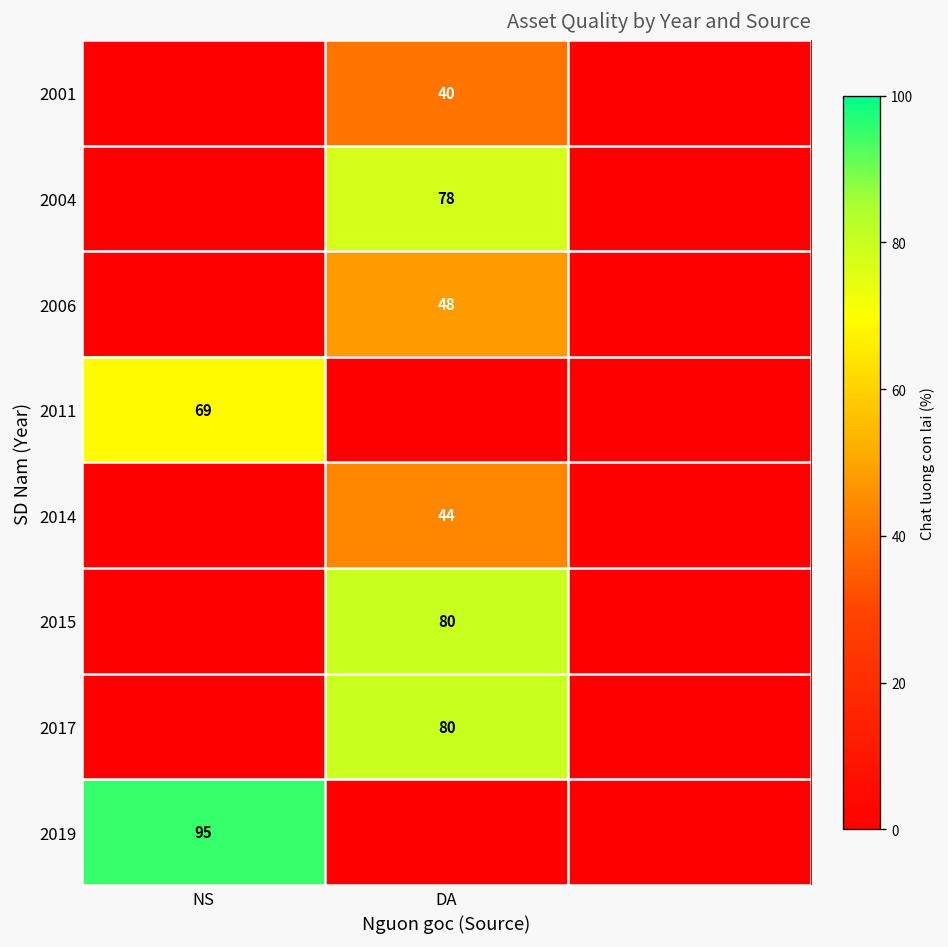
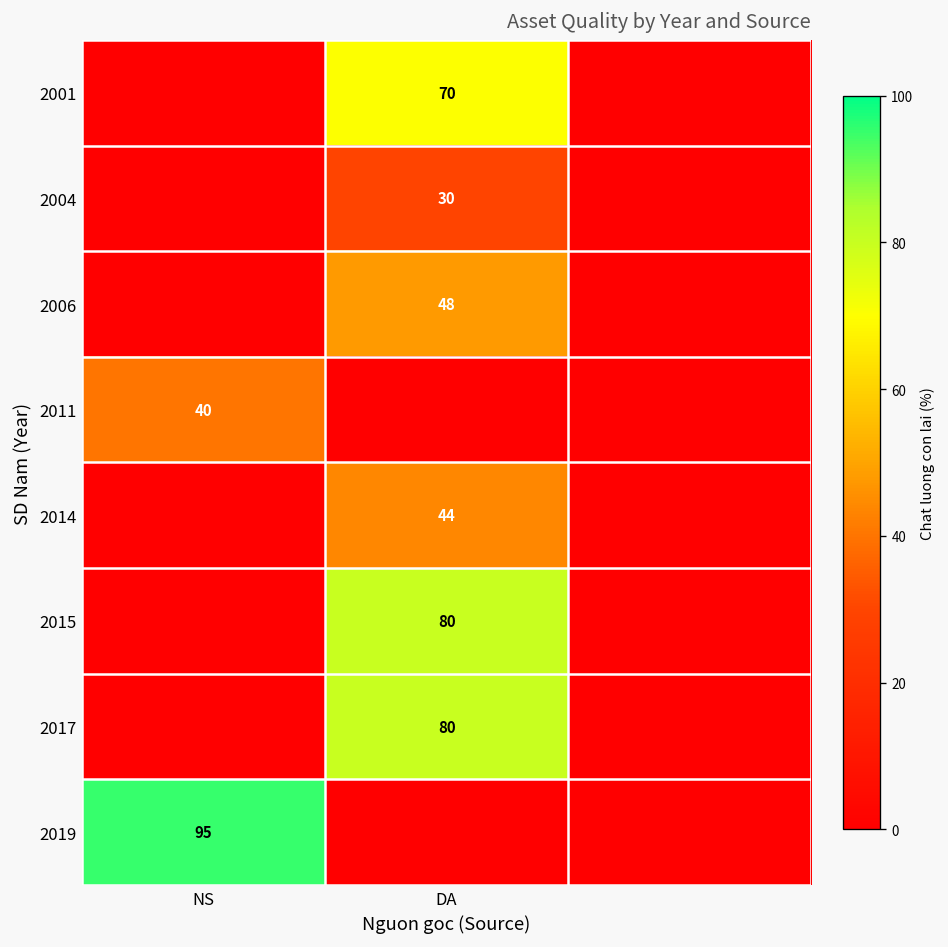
  {
    "2001": {
-     "DA": 40
+     "DA": 70
    },
    "2004": {
-     "DA": 78
+     "DA": 30
    },
    "2006": {
      "DA": 48
    },
    "2011": {
-     "NS": 69
+     "NS": 40
    },
    "2014": {
      "DA": 44
    },
    "2015": {
      "DA": 80
    },
    "2017": {
      "DA": 80
    },
    "2019": {
      "NS": 95
    }
  }
